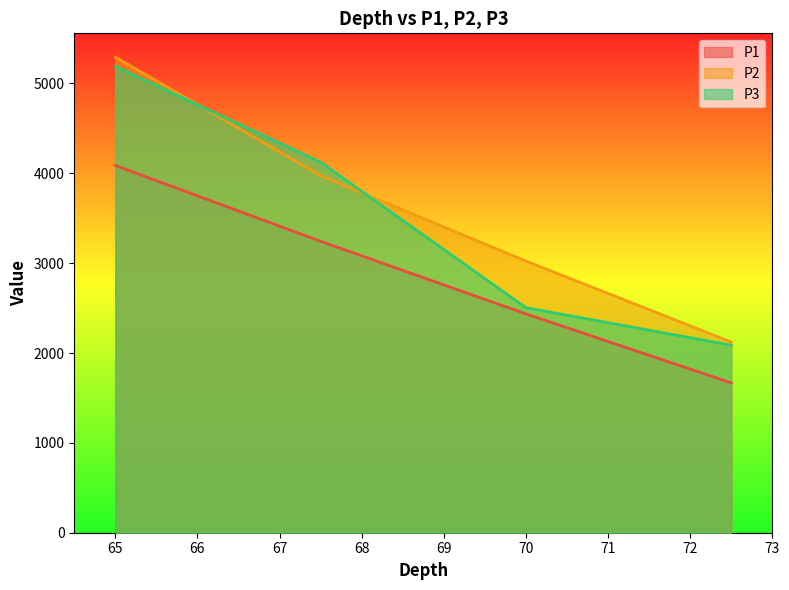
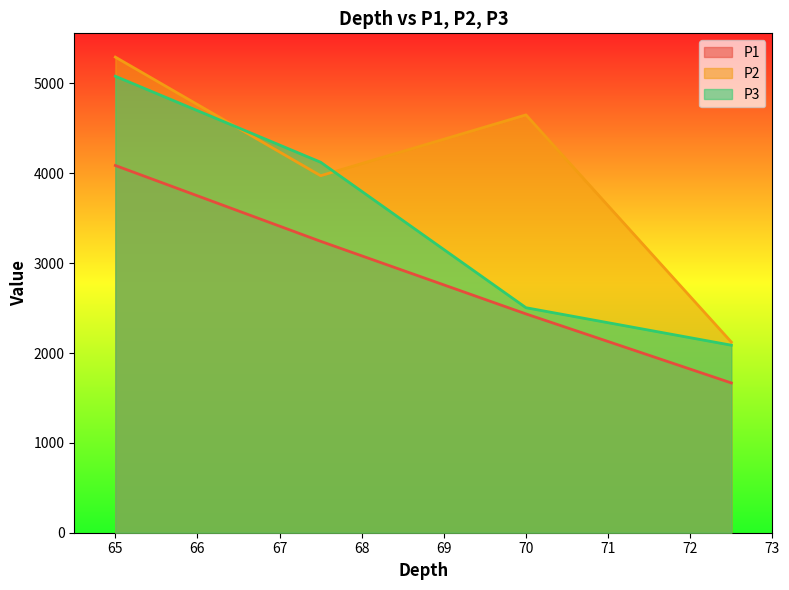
  {
    "P1": {
      "65": 4100,
      "70": 2400
    },
    "P2": {
      "65": 5300,
-     "70": 3000
+     "70": 4700
    },
    "P3": {
-     "65": 5200,
+     "65": 5100,
      "70": 2500
    }
  }
